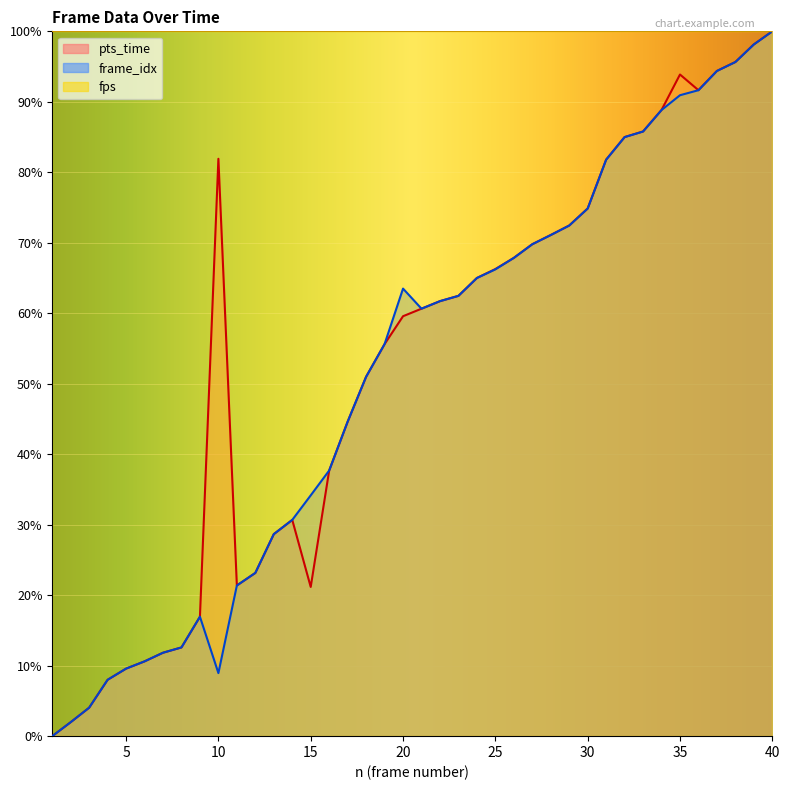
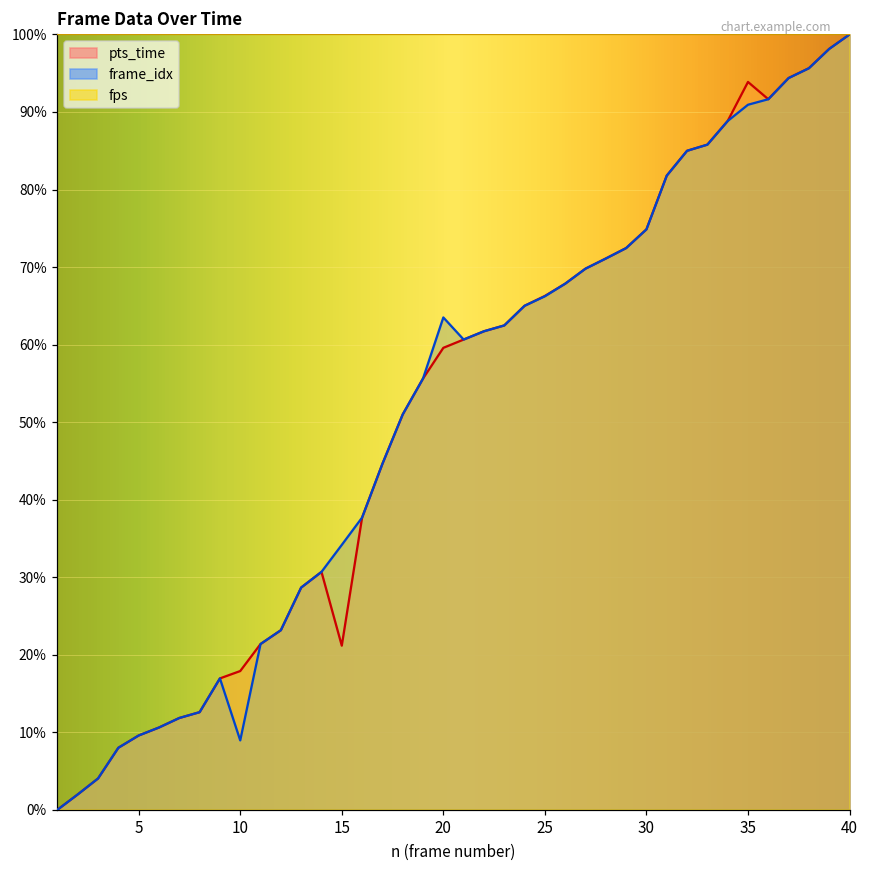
  {
    "pts_time": {
-     "10": "82%",
+     "10": "18%",
      "15": "21%",
      "20": "60%",
      "35": "94%"
    },
    "frame_idx": {
      "10": "9%",
      "15": "34%",
      "20": "63%",
      "35": "91%"
    },
    "fps": {
      "5": "100%",
      "10": "100%",
      "15": "100%",
      "20": "100%",
      "25": "100%",
      "30": "100%",
      "35": "100%"
    }
  }
